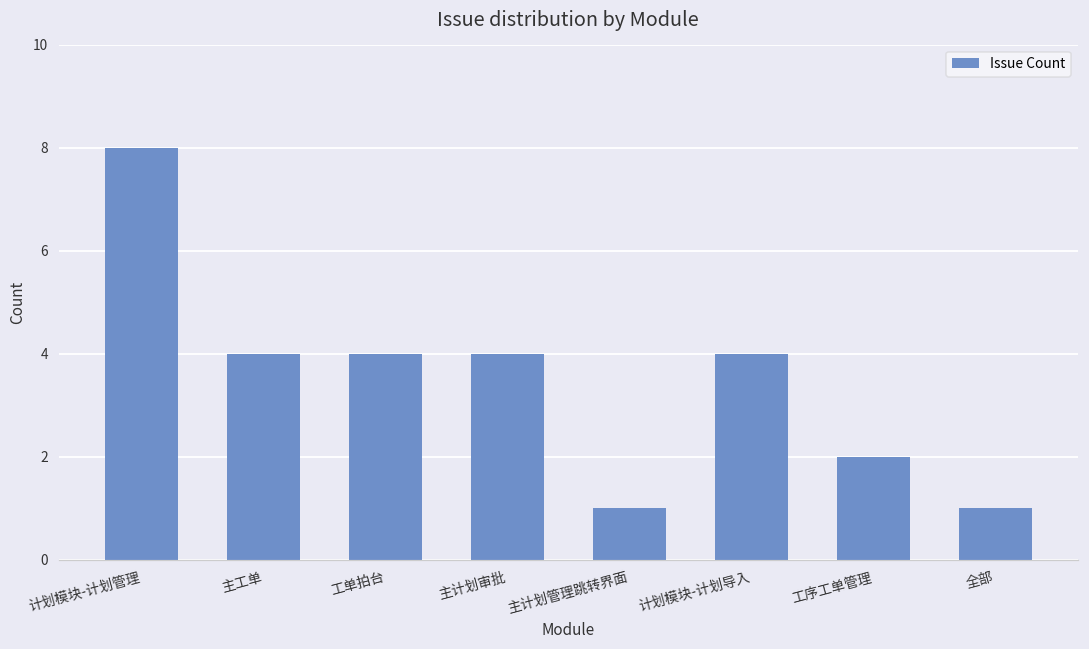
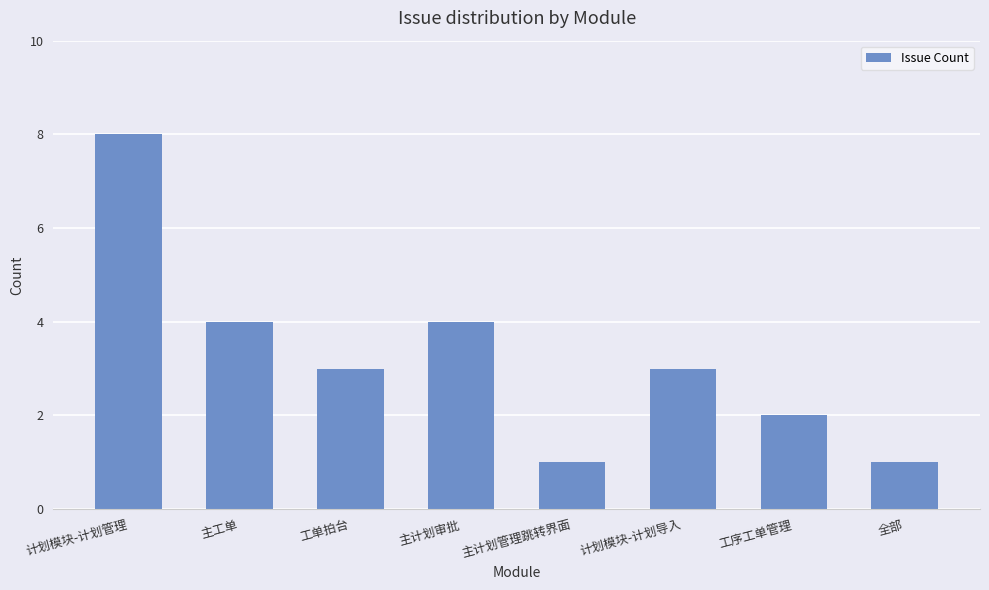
  {
    "计划模块-计划管理": 8,
    "主工单": 4,
-   "工单拍台": 4,
+   "工单拍台": 3,
    "主计划审批": 4,
    "主计划管理跳转界面": 1,
-   "计划模块-计划导入": 4,
+   "计划模块-计划导入": 3,
    "工序工单管理": 2,
    "全部": 1
  }
